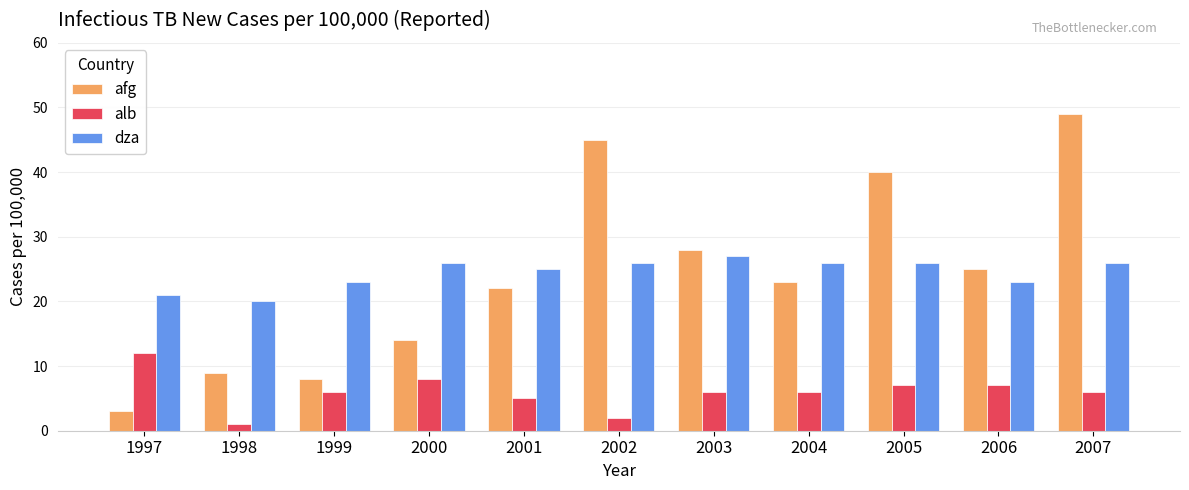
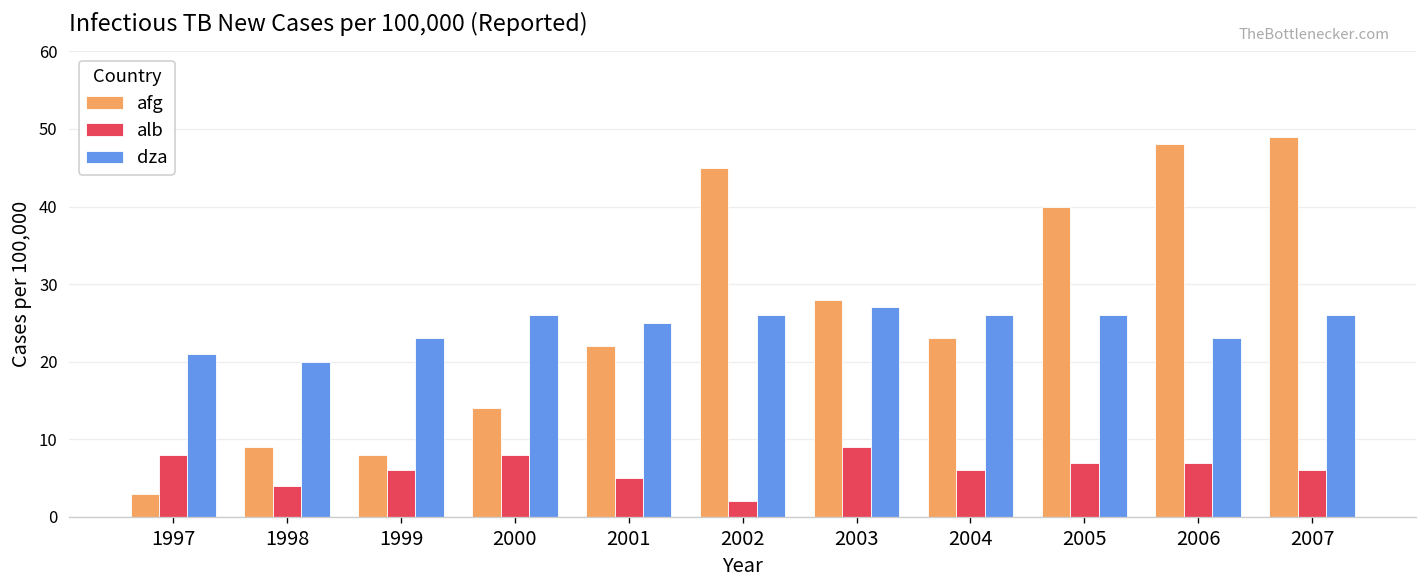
  {
    "afg": {
      "1997": 3,
      "1998": 9,
      "1999": 8,
      "2000": 14,
      "2001": 22,
      "2002": 45,
      "2003": 28,
      "2004": 23,
      "2005": 40,
-     "2006": 25,
+     "2006": 48,
      "2007": 49
    },
    "alb": {
-     "1997": 12,
-     "1998": 1,
+     "1997": 8,
+     "1998": 4,
      "1999": 6,
      "2000": 8,
      "2001": 5,
      "2002": 2,
-     "2003": 6,
+     "2003": 9,
      "2004": 6,
      "2005": 7,
      "2006": 7,
      "2007": 6
    },
    "dza": {
      "1997": 21,
      "1998": 20,
      "1999": 23,
      "2000": 26,
      "2001": 25,
      "2002": 26,
      "2003": 27,
      "2004": 26,
      "2005": 26,
      "2006": 23,
      "2007": 26
    }
  }
